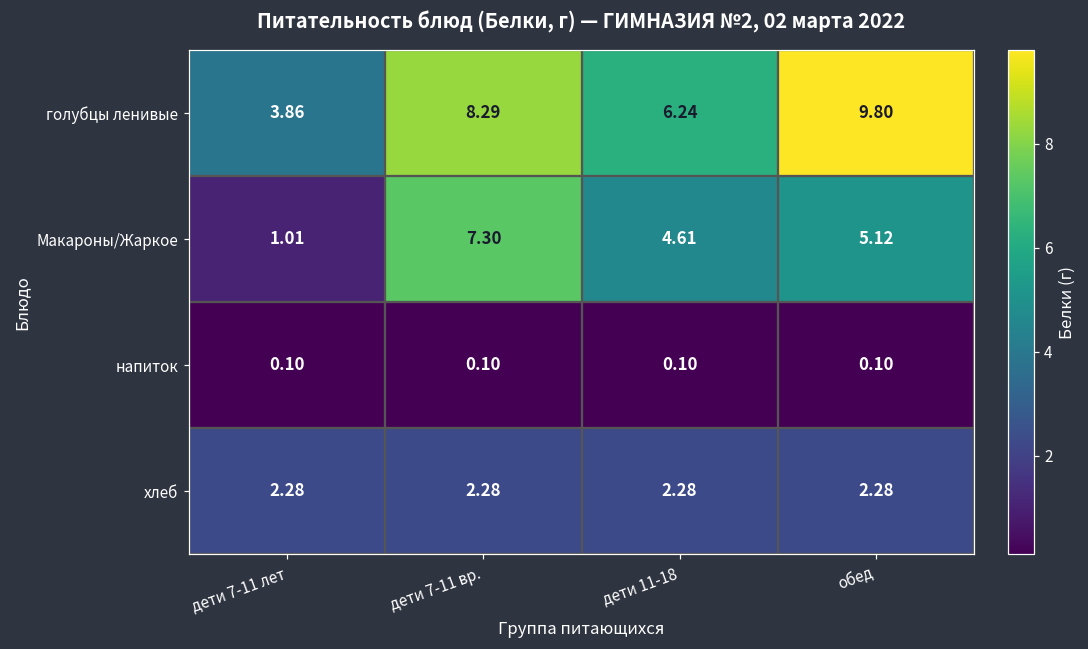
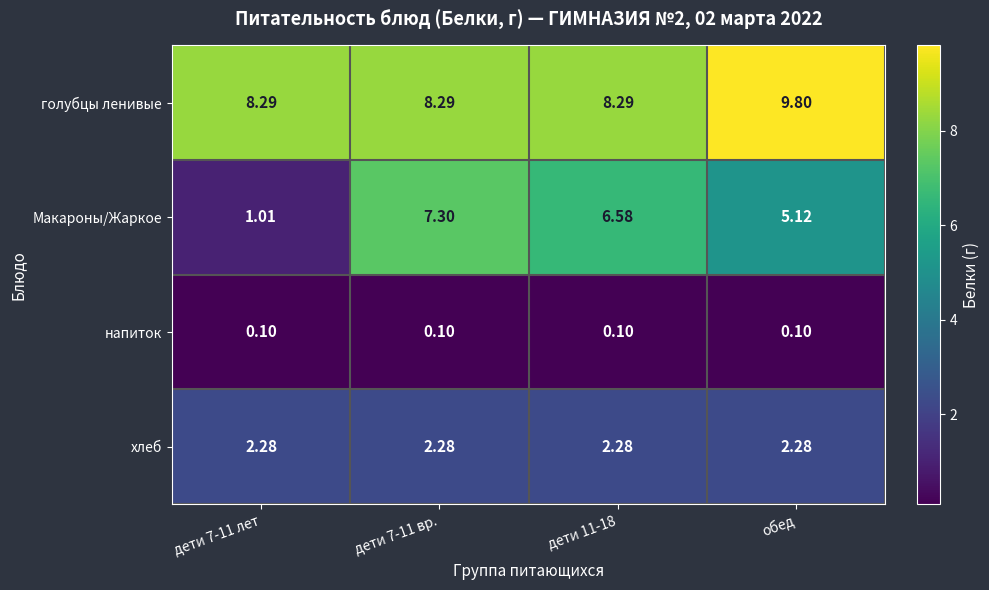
  {
    "голубцы ленивые": {
-     "дети 7-11 лет": 3.86,
+     "дети 7-11 лет": 8.29,
      "дети 7-11 вр.": 8.29,
-     "дети 11-18": 6.24,
+     "дети 11-18": 8.29,
      "обед": 9.80
    },
    "Макароны/Жаркое": {
      "дети 7-11 лет": 1.01,
      "дети 7-11 вр.": 7.30,
-     "дети 11-18": 4.61,
+     "дети 11-18": 6.58,
      "обед": 5.12
    },
    "напиток": {
      "дети 7-11 лет": 0.10,
      "дети 7-11 вр.": 0.10,
      "дети 11-18": 0.10,
      "обед": 0.10
    },
    "хлеб": {
      "дети 7-11 лет": 2.28,
      "дети 7-11 вр.": 2.28,
      "дети 11-18": 2.28,
      "обед": 2.28
    }
  }
